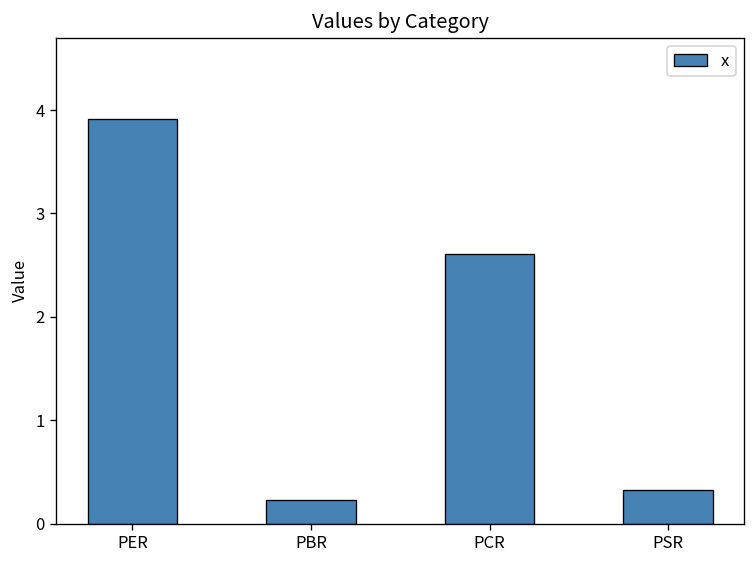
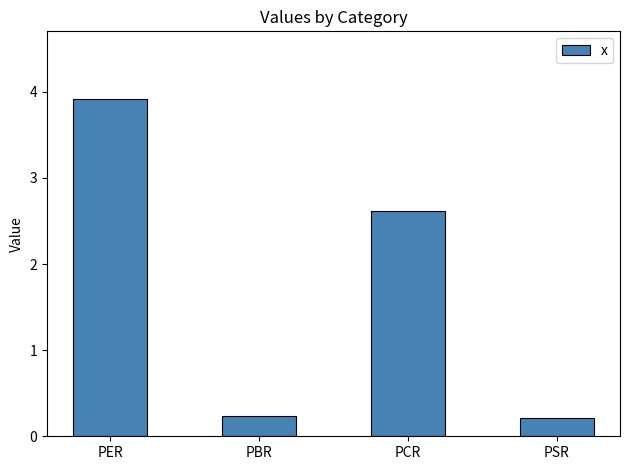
  {
    "PER": 3.9,
    "PBR": 0.2,
    "PCR": 2.6,
-   "PSR": 0.3
+   "PSR": 0.2
  }
